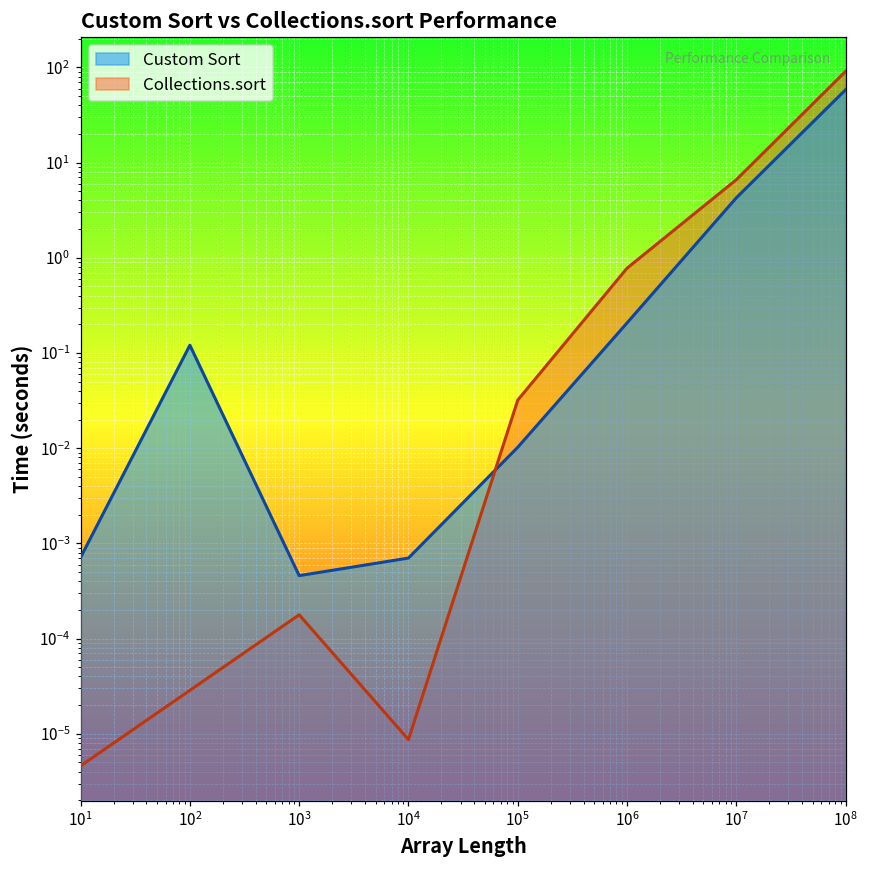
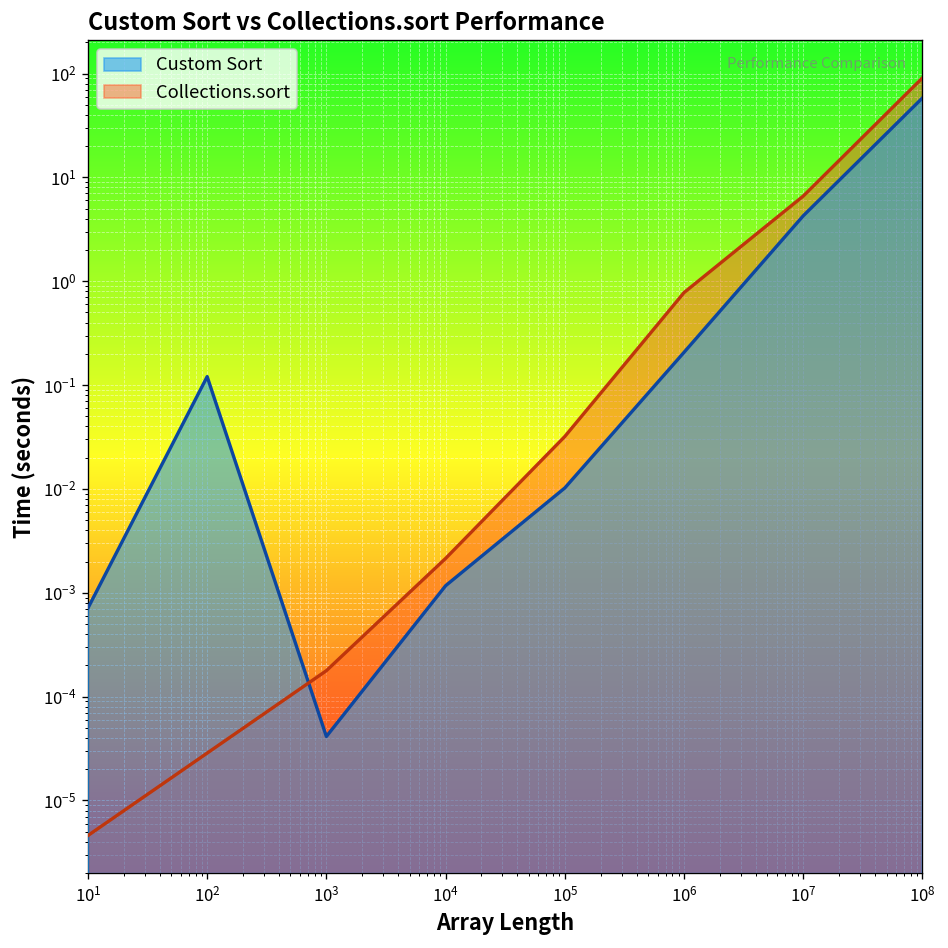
  {
    "Custom Sort": {
      "10^1": 0.0007,
      "10^2": 0.12,
-     "10^3": 0.0005,
-     "10^4": 0.0007,
+     "10^3": 0.00004,
+     "10^4": 0.0012,
      "10^5": 0.010,
      "10^6": 0.21,
      "10^7": 4,
      "10^8": 60
    },
    "Collections.sort": {
      "10^1": 0.000005,
      "10^2": 0.000029,
      "10^3": 0.00018,
-     "10^4": 0.000009,
+     "10^4": 0.0021,
      "10^5": 0.032,
      "10^6": 0.8,
      "10^7": 7,
      "10^8": 90
    }
  }
